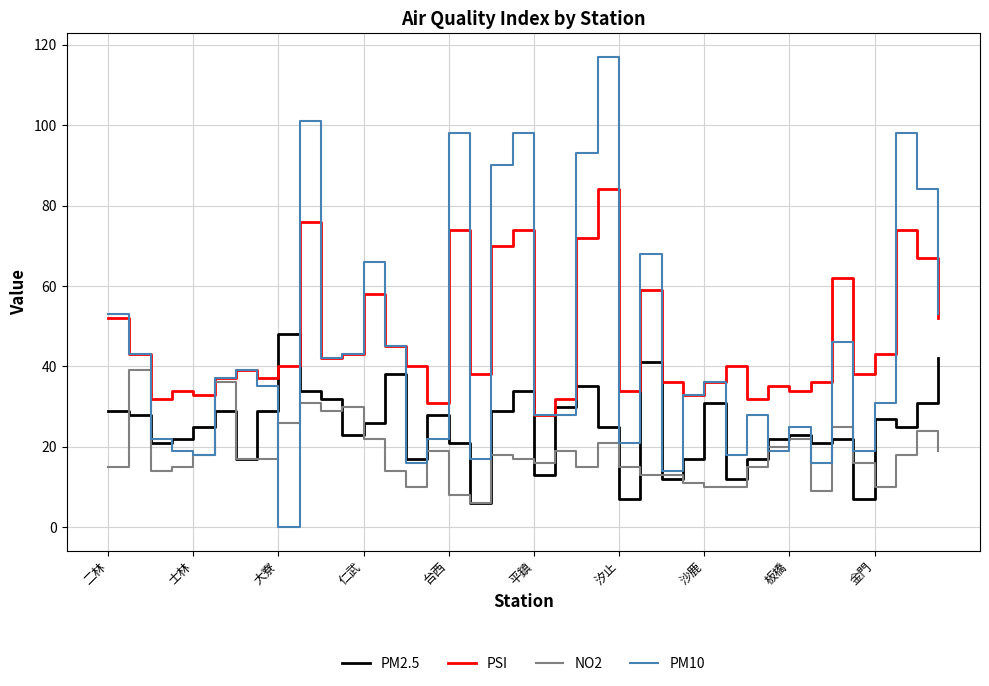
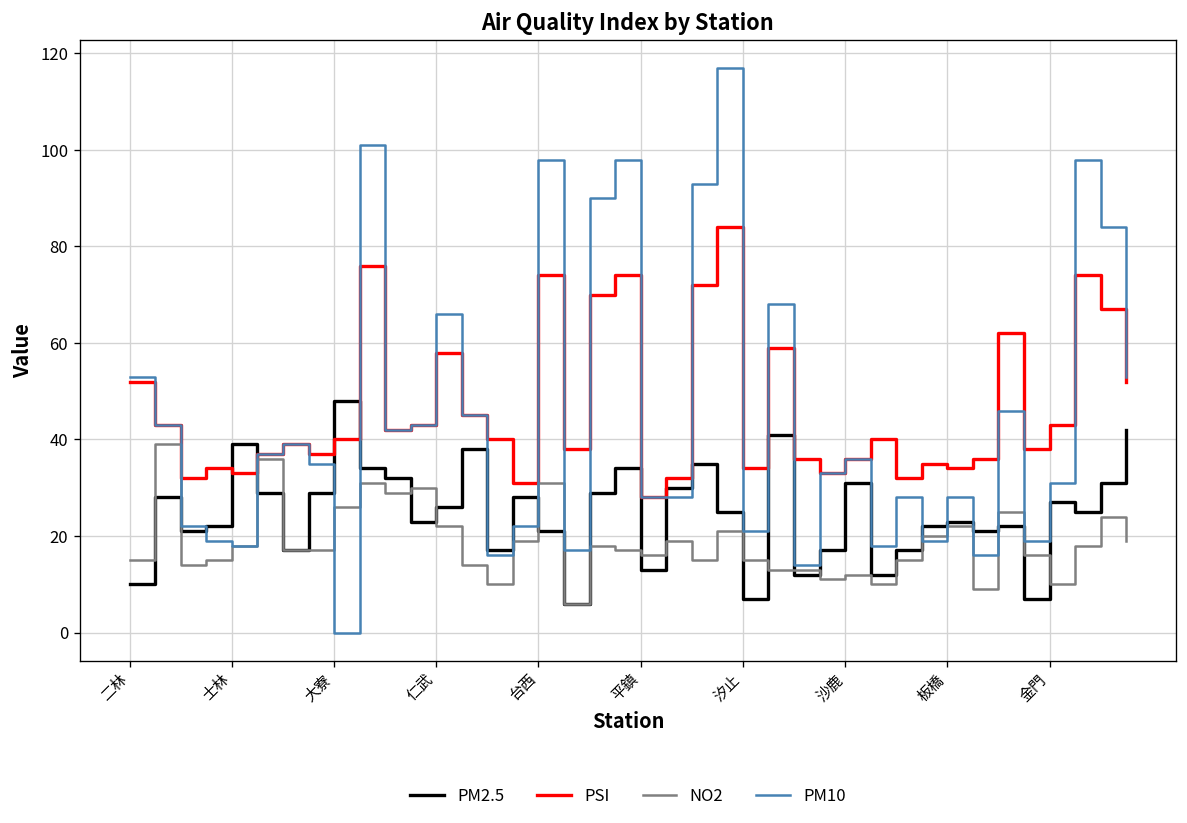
  {
    "PM2.5": {
-     "二林": 29,
-     "士林": 25,
+     "二林": 10,
+     "士林": 39,
      "大寮": 48,
      "仁武": 26,
      "台西": 21,
      "平鎮": 13,
      "汐止": 7,
      "沙鹿": 31,
      "板橋": 23,
      "金門": 27
    },
    "PSI": {
      "二林": 52,
      "士林": 33,
      "大寮": 40,
      "仁武": 58,
      "台西": 74,
      "汐止": 34,
      "板橋": 34,
      "金門": 43
    },
    "NO2": {
      "二林": 15,
      "大寮": 26,
      "仁武": 22,
-     "台西": 8,
+     "台西": 31,
      "平鎮": 16,
      "汐止": 15,
-     "沙鹿": 10,
+     "沙鹿": 12,
      "板橋": 22,
      "金門": 10
    },
    "PM10": {
      "二林": 53,
      "大寮": 0,
      "仁武": 66,
      "台西": 98,
      "汐止": 21,
-     "板橋": 25,
+     "板橋": 28,
      "金門": 31
    }
  }
